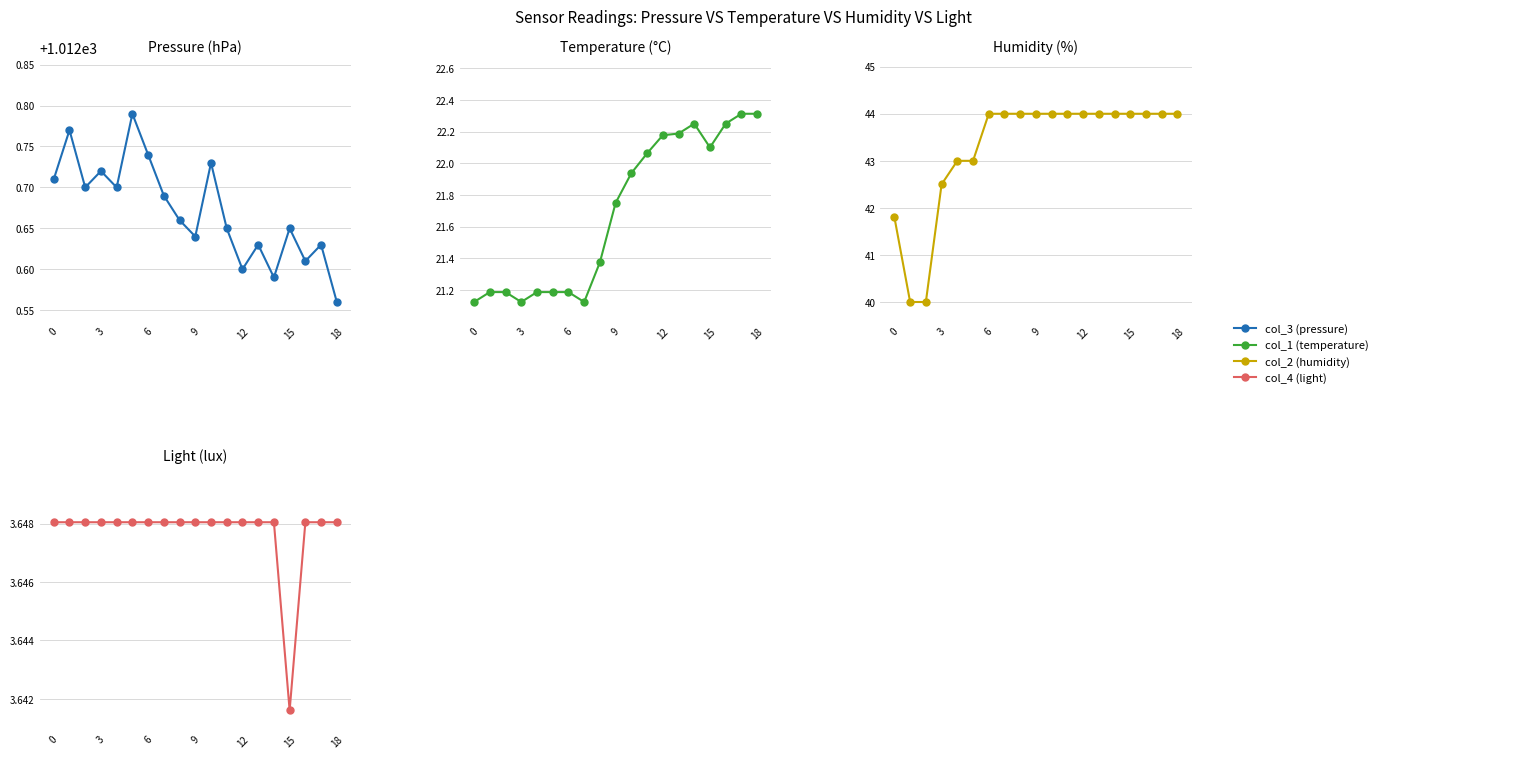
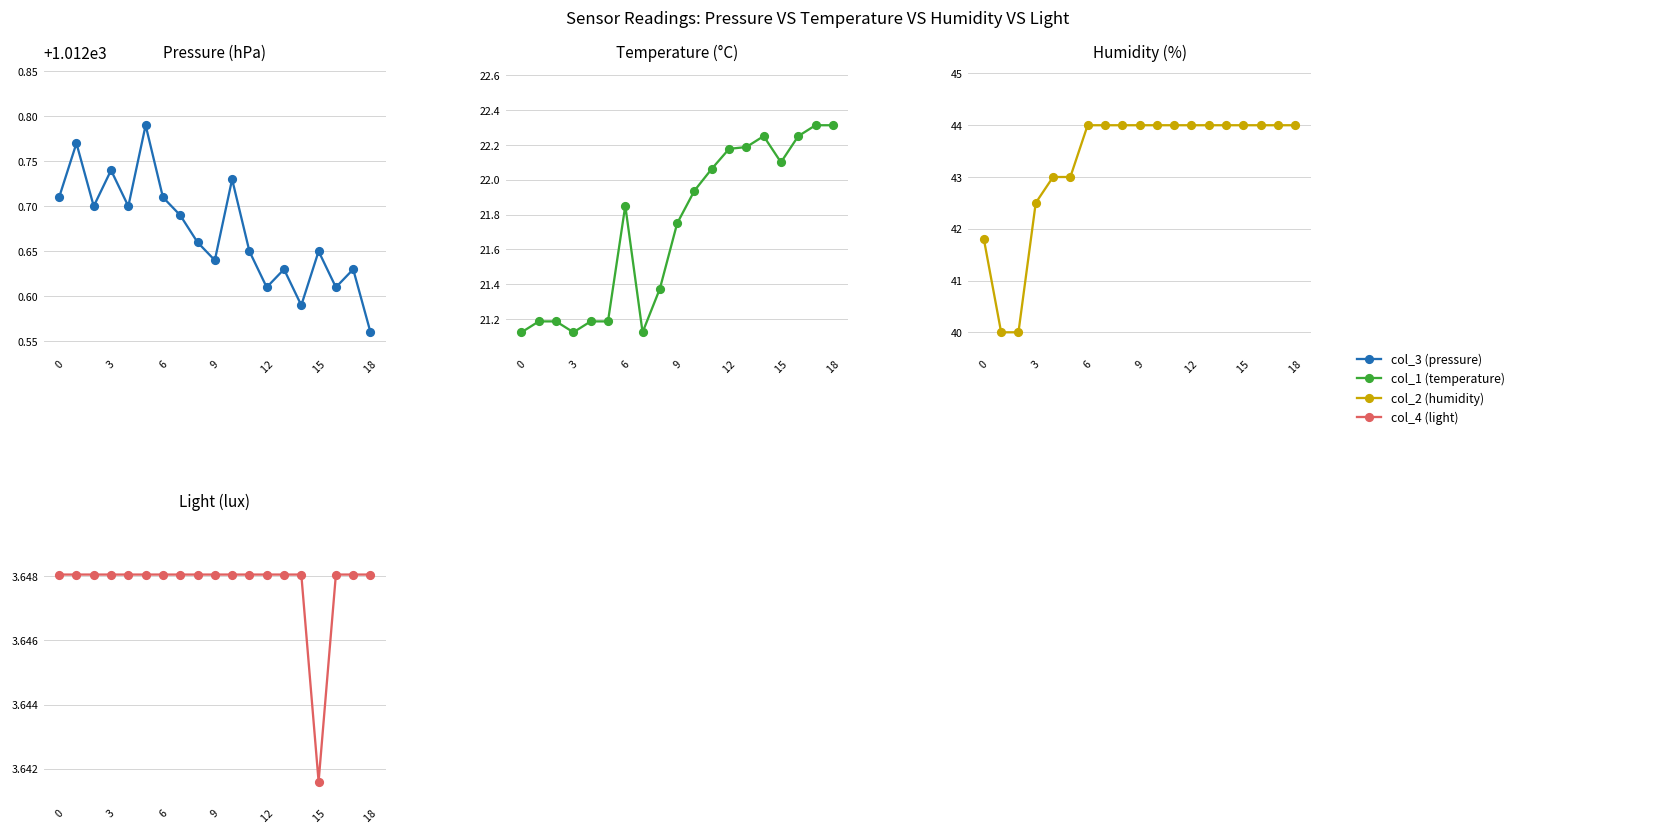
  {
    "Pressure (hPa)": {
      "0": 1012.71,
-     "3": 1012.72,
-     "6": 1012.74,
+     "3": 1012.74,
+     "6": 1012.71,
      "9": 1012.64,
-     "12": 1012.60,
+     "12": 1012.61,
      "15": 1012.65,
      "18": 1012.56
    },
    "Temperature (°C)": {
      "0": 21.13,
      "3": 21.13,
-     "6": 21.19,
+     "6": 21.85,
      "9": 21.75,
      "12": 22.18,
      "15": 22.10,
      "18": 22.31
    },
    "Humidity (%)": {
      "0": 41.8,
      "3": 42.5,
      "6": 44.0,
      "9": 44.0,
      "12": 44.0,
      "15": 44.0,
      "18": 44.0
    },
    "Light (lux)": {
      "0": 3.6480,
      "3": 3.6480,
      "6": 3.6480,
      "9": 3.6480,
      "12": 3.6480,
      "15": 3.6416,
      "18": 3.6480
    }
  }
